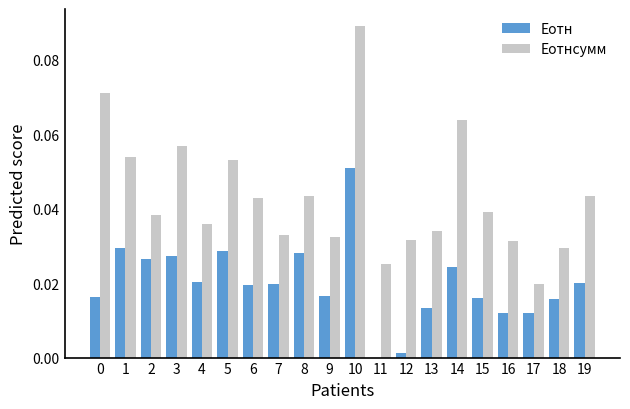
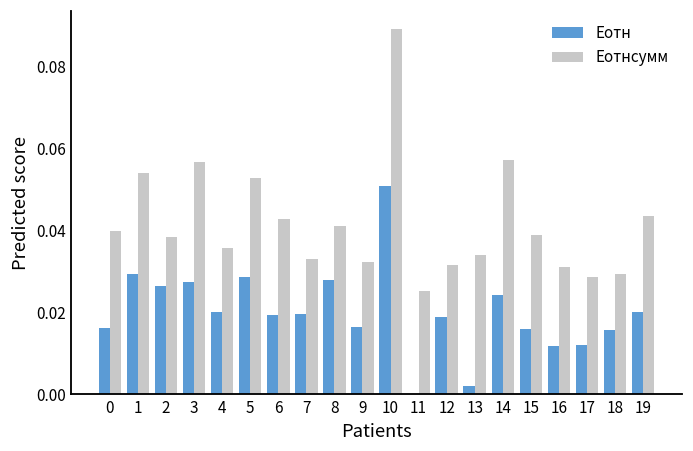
  {
    "Eотн": {
      "0": 0.016,
      "1": 0.029,
      "2": 0.026,
      "3": 0.027,
      "4": 0.020,
      "5": 0.029,
      "6": 0.019,
      "7": 0.020,
      "8": 0.028,
      "9": 0.016,
      "10": 0.051,
      "11": 0.000,
-     "12": 0.001,
-     "13": 0.013,
+     "12": 0.019,
+     "13": 0.002,
      "14": 0.024,
      "15": 0.016,
      "16": 0.012,
      "17": 0.012,
      "18": 0.016,
      "19": 0.020
    },
    "Eотнсумм": {
-     "0": 0.071,
+     "0": 0.040,
      "1": 0.054,
      "2": 0.038,
      "3": 0.057,
      "4": 0.036,
      "5": 0.053,
      "6": 0.043,
      "7": 0.033,
-     "8": 0.043,
+     "8": 0.041,
      "9": 0.032,
      "10": 0.089,
      "11": 0.025,
      "12": 0.032,
      "13": 0.034,
-     "14": 0.064,
+     "14": 0.057,
      "15": 0.039,
      "16": 0.031,
-     "17": 0.020,
+     "17": 0.029,
      "18": 0.029,
      "19": 0.044
    }
  }
